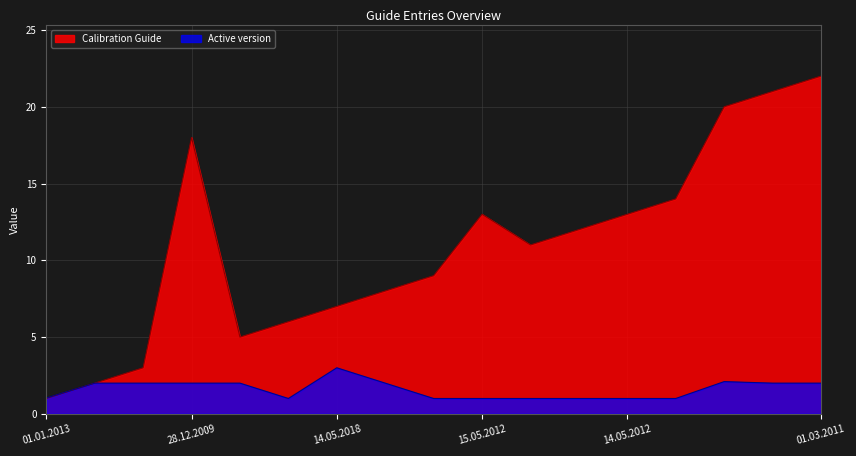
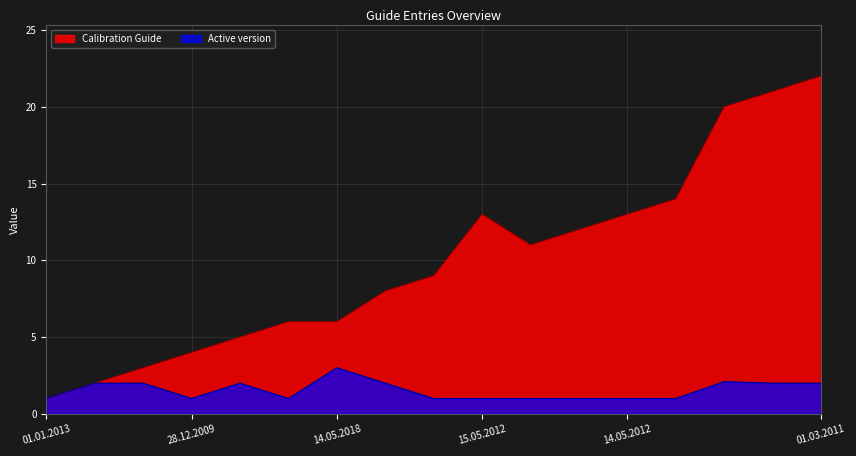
  {
    "Calibration Guide": {
-     "28.12.2009": 18,
-     "14.05.2018": 7,
+     "28.12.2009": 4,
+     "14.05.2018": 6,
      "15.05.2012": 13
    },
    "Active version": {
-     "28.12.2009": 2,
+     "28.12.2009": 1,
      "14.05.2018": 3,
      "15.05.2012": 1
    }
  }
